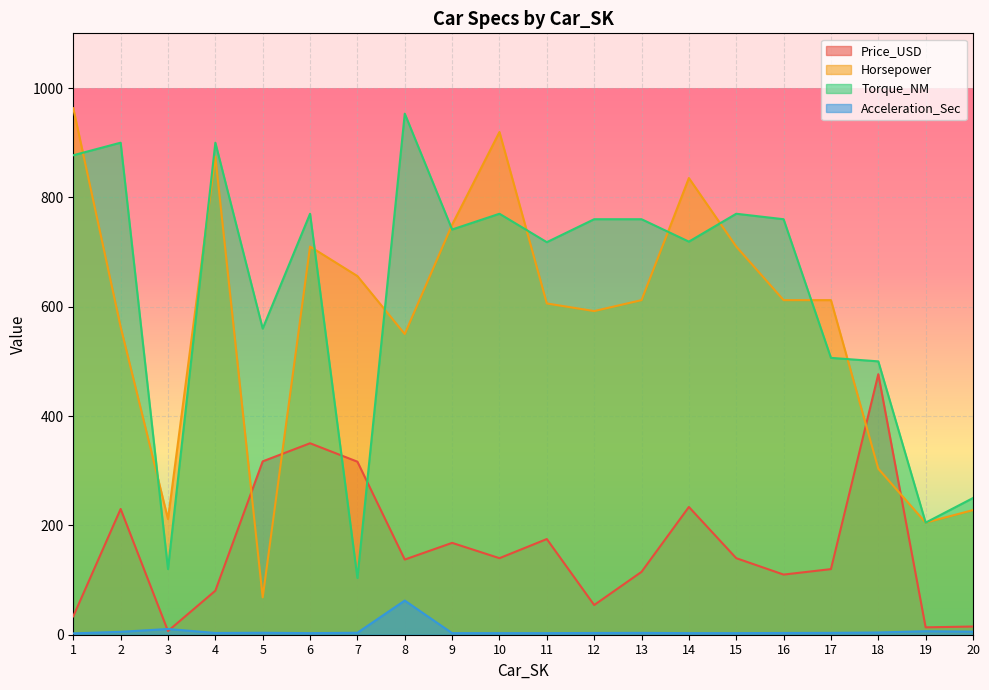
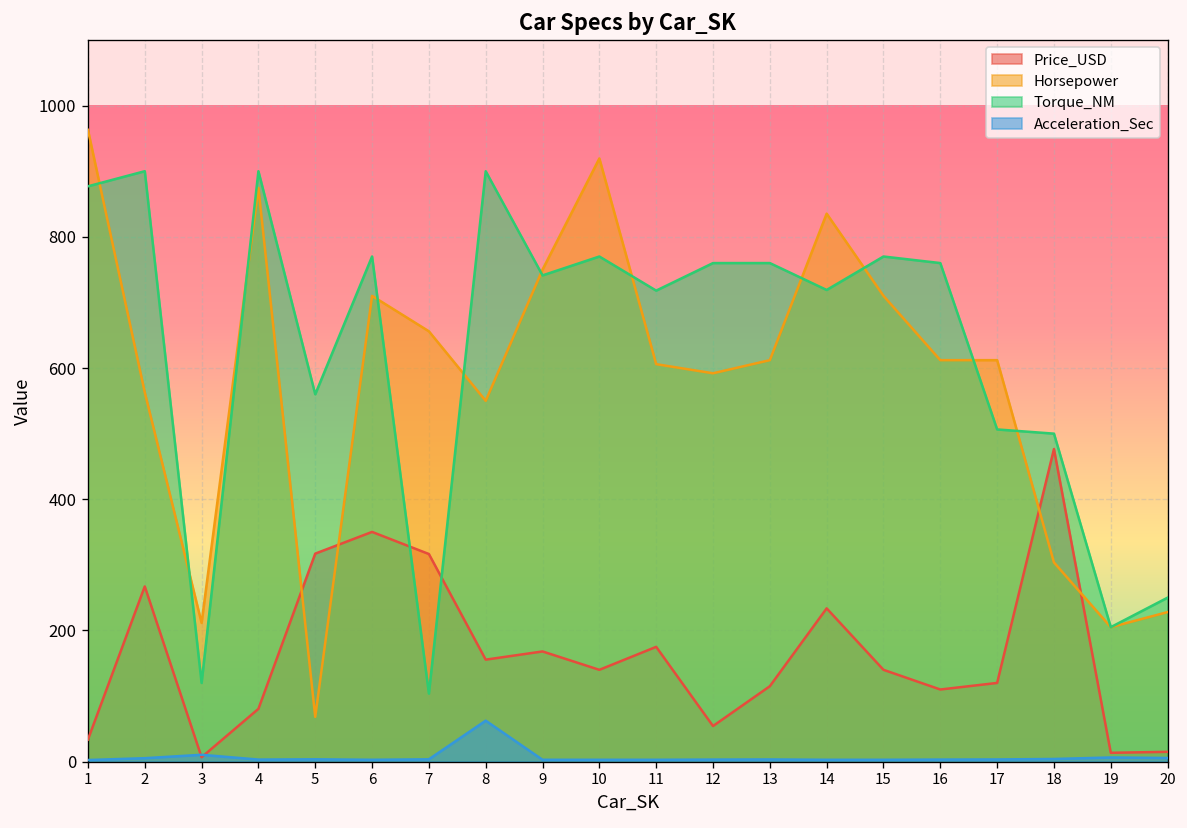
  {
    "Price_USD": {
      "1": 30,
-     "2": 230,
+     "2": 270,
      "4": 80,
      "5": 320,
      "6": 350,
      "7": 320,
-     "8": 140,
+     "8": 160,
      "9": 170,
      "10": 140,
      "11": 180,
      "12": 50,
      "13": 120,
      "14": 230,
      "15": 140,
      "16": 110,
      "17": 120,
      "18": 480,
      "19": 10,
      "20": 20
    },
    "Horsepower": {
      "1": 960,
      "2": 560,
      "3": 210,
      "4": 870,
      "5": 70,
      "6": 710,
      "7": 660,
      "8": 550,
      "9": 750,
      "10": 920,
      "11": 610,
      "12": 590,
      "13": 610,
      "14": 840,
      "15": 710,
      "16": 610,
      "17": 610,
      "18": 300,
      "20": 230
    },
    "Torque_NM": {
      "1": 880,
      "2": 900,
      "3": 120,
      "4": 900,
      "5": 560,
      "6": 770,
      "7": 100,
-     "8": 950,
+     "8": 900,
      "9": 740,
      "10": 770,
      "11": 720,
      "12": 760,
      "13": 760,
      "14": 720,
      "15": 770,
      "16": 760,
      "17": 510,
      "18": 500,
      "20": 250
    },
    "Acceleration_Sec": {
      "1": 0,
      "2": 10,
      "4": 0,
      "5": 0,
      "6": 0,
      "7": 0,
      "8": 60,
      "9": 0,
      "10": 0,
      "11": 0,
      "12": 0,
      "13": 0,
      "14": 0,
      "15": 0,
      "16": 0,
      "17": 0,
      "18": 0,
      "19": 10,
      "20": 10
    }
  }
